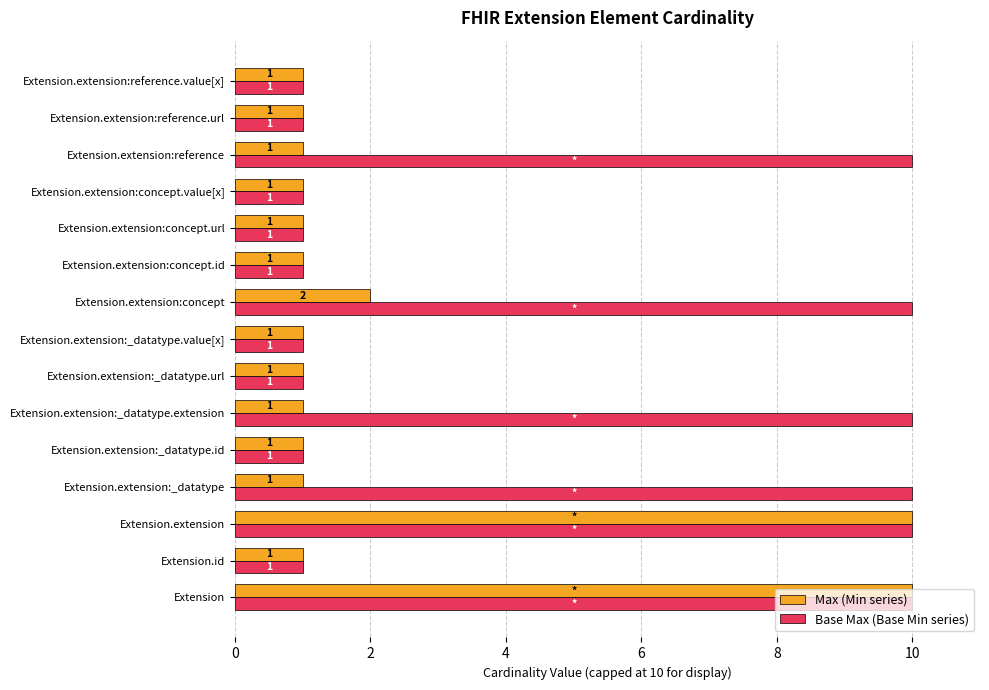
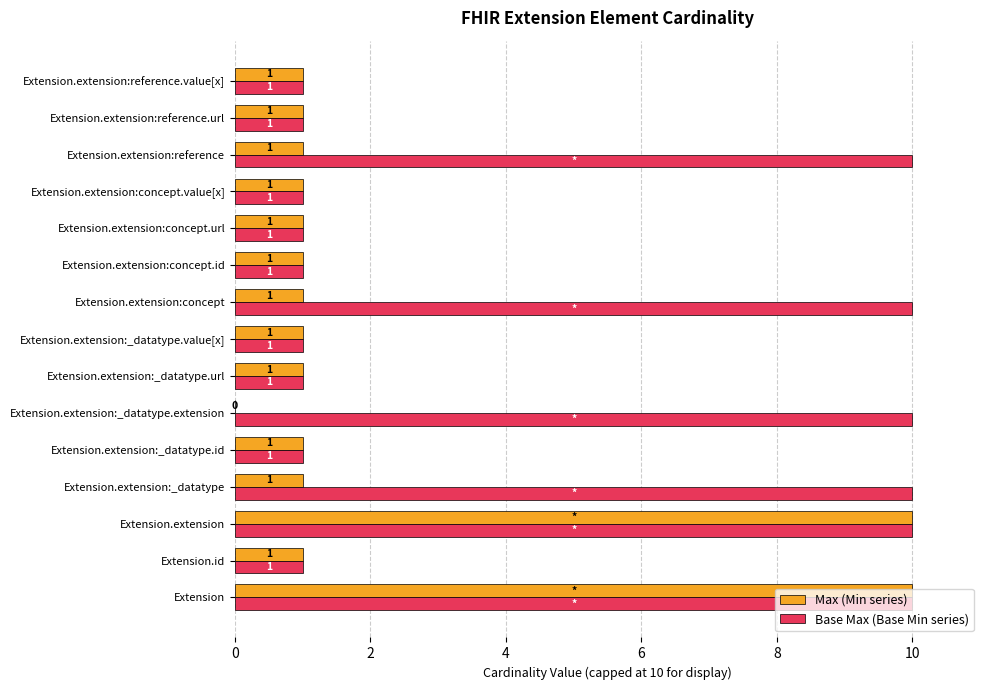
  {
    "Max (Min series)": {
      "Extension.extension:reference.value[x]": 1,
      "Extension.extension:reference.url": 1,
      "Extension.extension:reference": 1,
      "Extension.extension:concept.value[x]": 1,
      "Extension.extension:concept.url": 1,
      "Extension.extension:concept.id": 1,
-     "Extension.extension:concept": 2,
+     "Extension.extension:concept": 1,
      "Extension.extension:_datatype.value[x]": 1,
      "Extension.extension:_datatype.url": 1,
-     "Extension.extension:_datatype.extension": 1,
+     "Extension.extension:_datatype.extension": 0,
      "Extension.extension:_datatype.id": 1,
      "Extension.extension:_datatype": 1,
      "Extension.id": 1
    },
    "Base Max (Base Min series)": {
      "Extension.extension:reference.value[x]": 1,
      "Extension.extension:reference.url": 1,
      "Extension.extension:concept.value[x]": 1,
      "Extension.extension:concept.url": 1,
      "Extension.extension:concept.id": 1,
      "Extension.extension:_datatype.value[x]": 1,
      "Extension.extension:_datatype.url": 1,
      "Extension.extension:_datatype.id": 1,
      "Extension.id": 1
    }
  }
